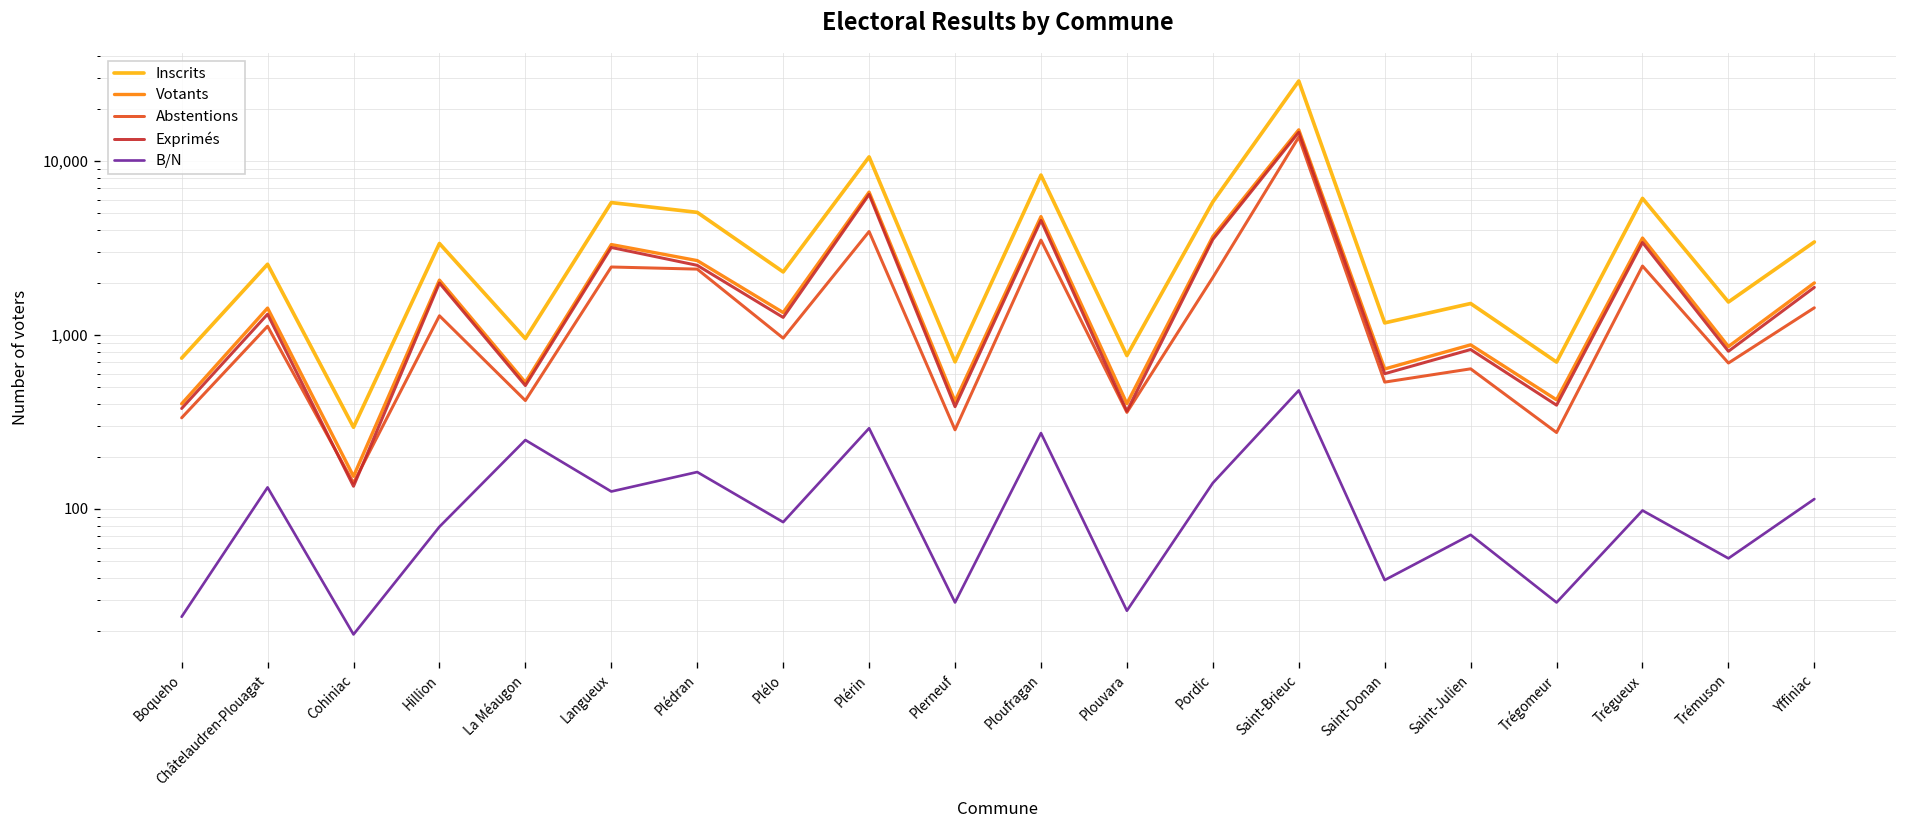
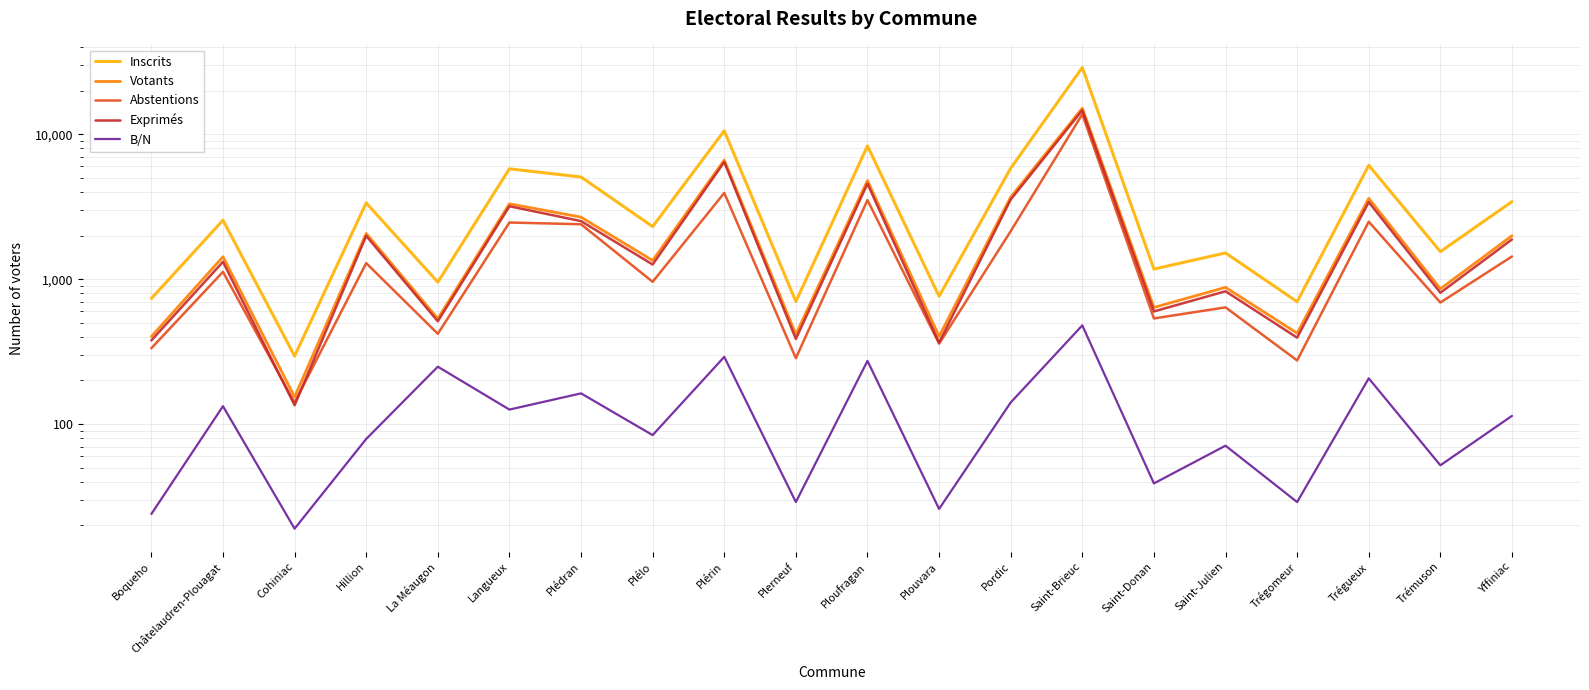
  {
    "B/N": {
      "Boqueho": 24,
      "Châtelaudren-Plouagat": 130,
      "Cohiniac": 19,
      "Hillion": 80,
      "La Méaugon": 250,
      "Langueux": 130,
      "Plédran": 160,
      "Plélo": 80,
      "Plérin": 290,
      "Plerneuf": 29,
      "Ploufragan": 270,
      "Plouvara": 26,
      "Pordic": 140,
      "Saint-Brieuc": 480,
      "Saint-Donan": 39,
      "Saint-Julien": 70,
      "Trégomeur": 29,
-     "Trégueux": 100,
+     "Trégueux": 210,
      "Trémuson": 52,
      "Yffiniac": 110
    }
  }
